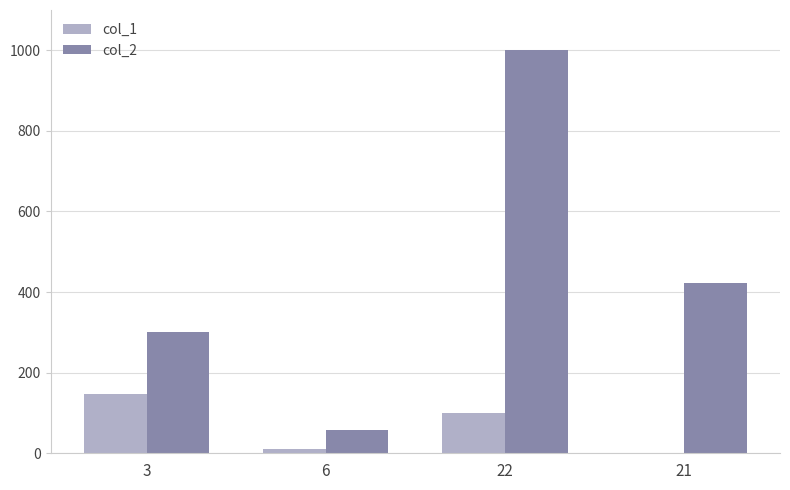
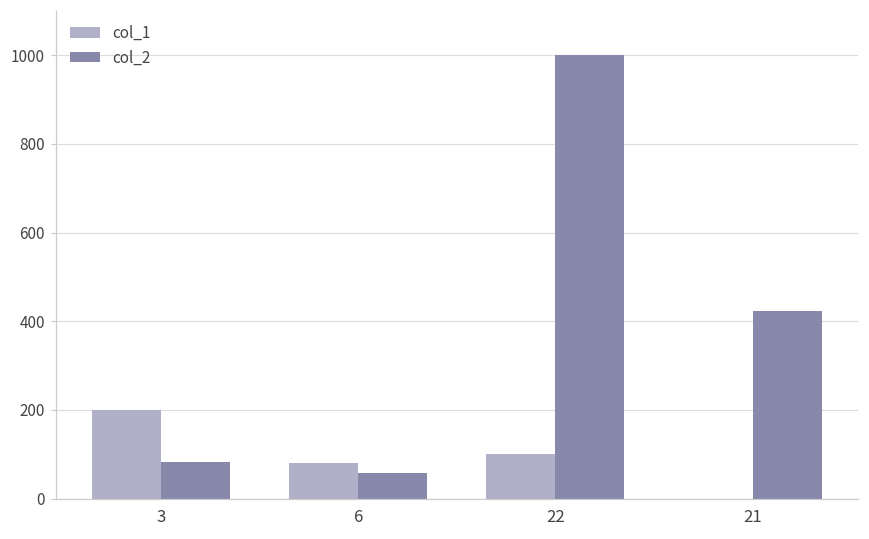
  {
    "col_1": {
-     "3": 150,
-     "6": 10,
+     "3": 200,
+     "6": 80,
      "22": 100,
      "21": 0
    },
    "col_2": {
-     "3": 300,
+     "3": 80,
      "6": 60,
      "22": 1000,
      "21": 420
    }
  }
